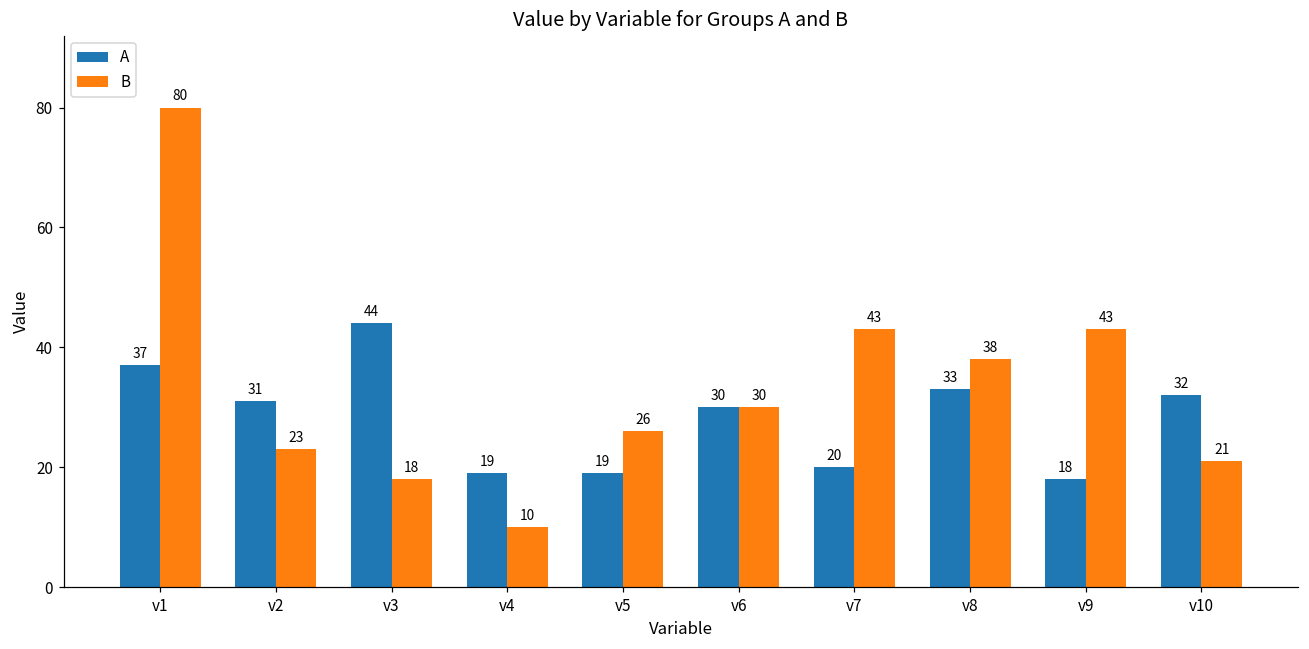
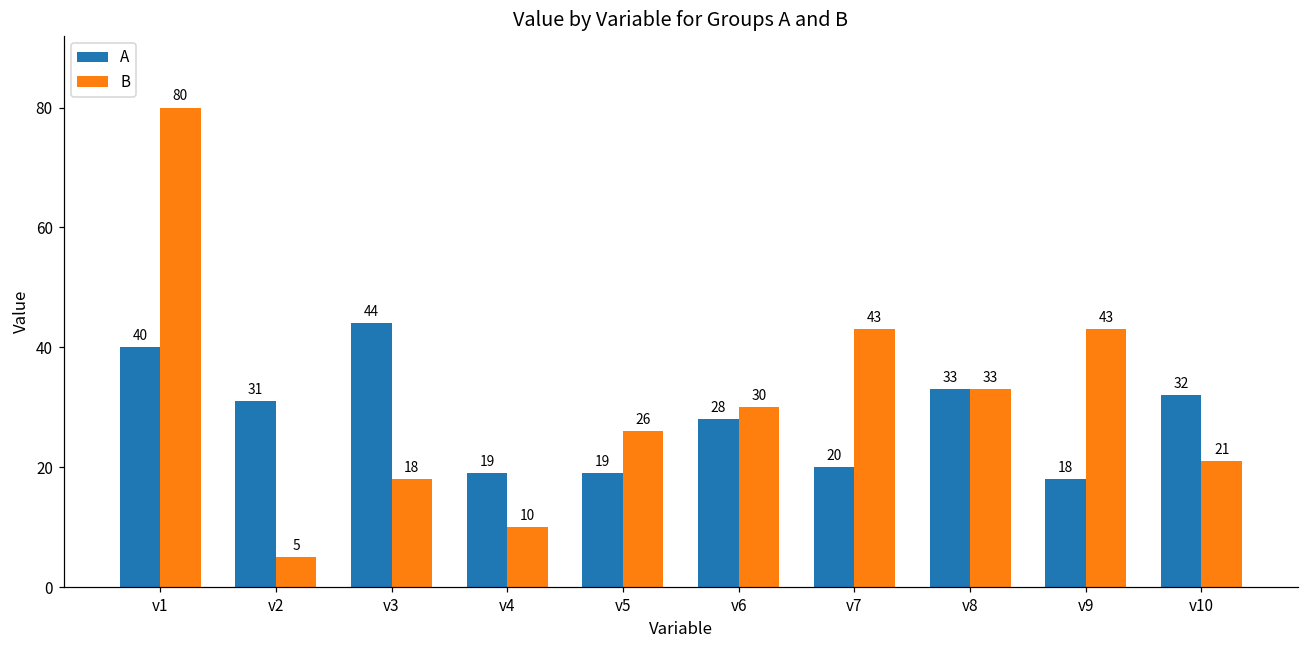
  {
    "A": {
-     "v1": 37,
+     "v1": 40,
      "v2": 31,
      "v3": 44,
      "v4": 19,
      "v5": 19,
-     "v6": 30,
+     "v6": 28,
      "v7": 20,
      "v8": 33,
      "v9": 18,
      "v10": 32
    },
    "B": {
      "v1": 80,
-     "v2": 23,
+     "v2": 5,
      "v3": 18,
      "v4": 10,
      "v5": 26,
      "v6": 30,
      "v7": 43,
-     "v8": 38,
+     "v8": 33,
      "v9": 43,
      "v10": 21
    }
  }
